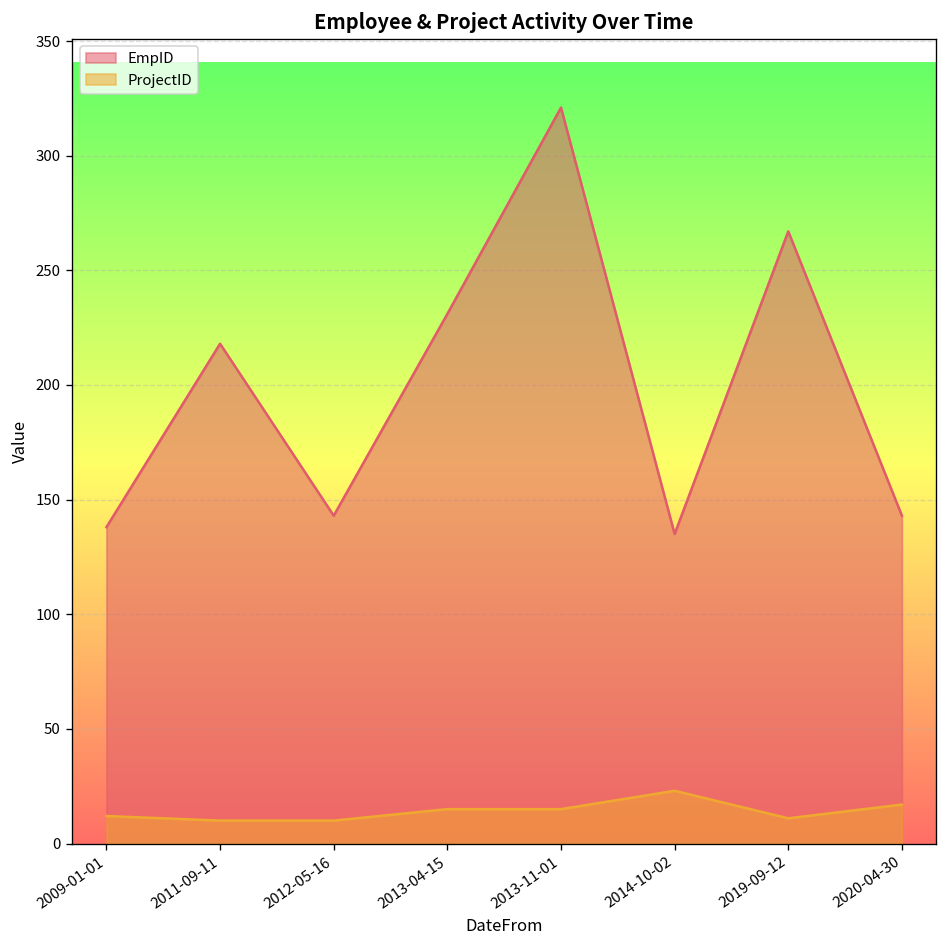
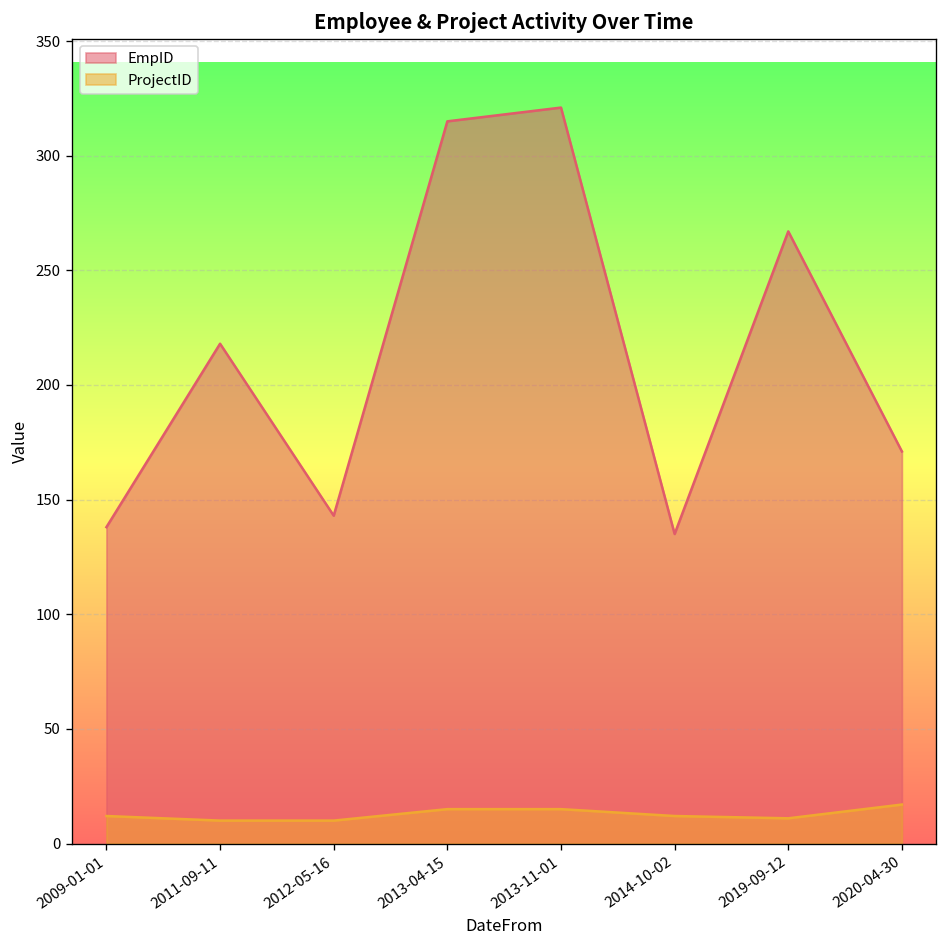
  {
    "EmpID": {
      "2009-01-01": 138,
      "2011-09-11": 218,
      "2012-05-16": 143,
-     "2013-04-15": 231,
+     "2013-04-15": 315,
      "2013-11-01": 321,
      "2014-10-02": 135,
      "2019-09-12": 267,
-     "2020-04-30": 143
+     "2020-04-30": 171
    },
    "ProjectID": {
      "2009-01-01": 12,
      "2011-09-11": 10,
      "2012-05-16": 10,
      "2013-04-15": 15,
      "2013-11-01": 15,
-     "2014-10-02": 23,
+     "2014-10-02": 12,
      "2019-09-12": 11,
      "2020-04-30": 17
    }
  }
